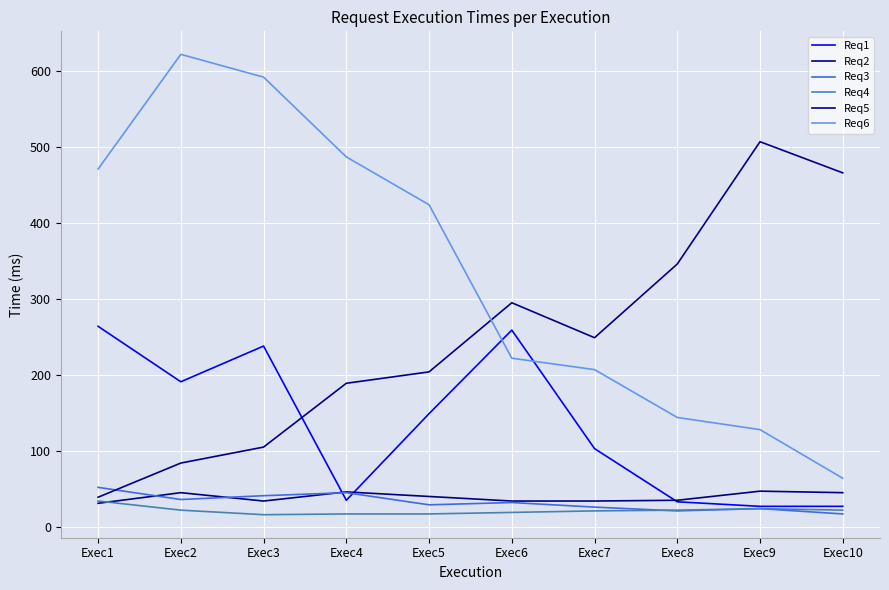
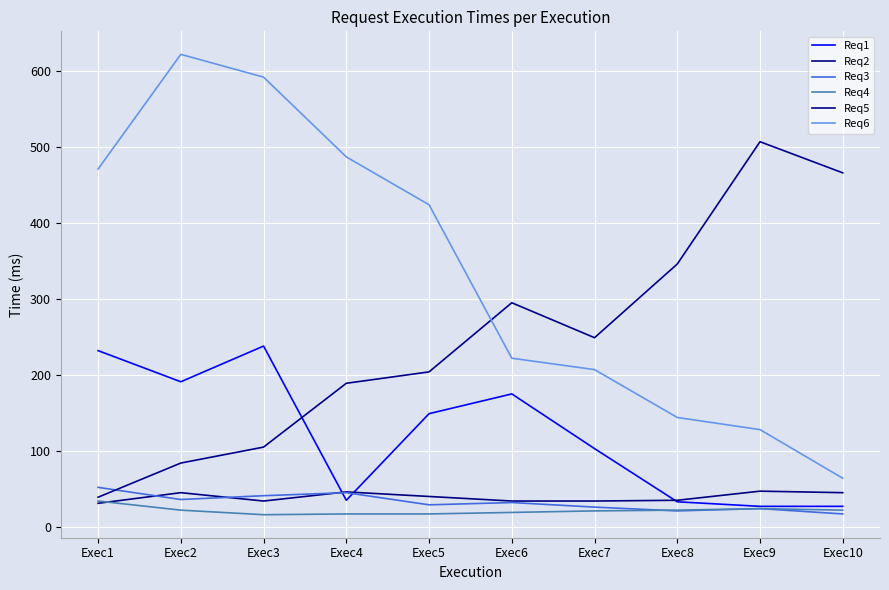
  {
    "Req1": {
-     "Exec1": 260,
+     "Exec1": 230,
      "Exec2": 190,
      "Exec3": 240,
      "Exec4": 40,
      "Exec5": 150,
-     "Exec6": 260,
+     "Exec6": 180,
      "Exec7": 100,
      "Exec10": 30
    }
  }
